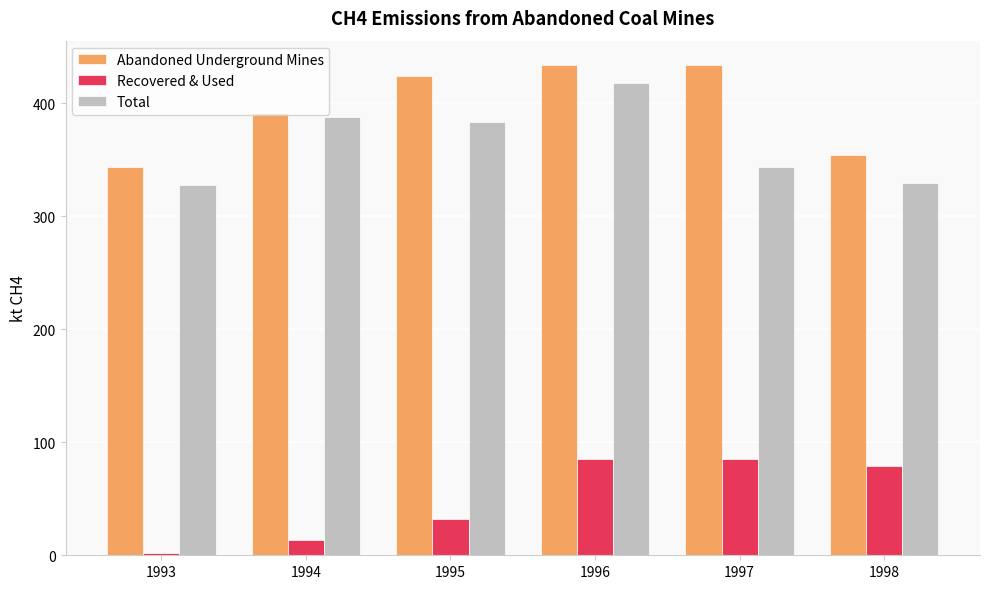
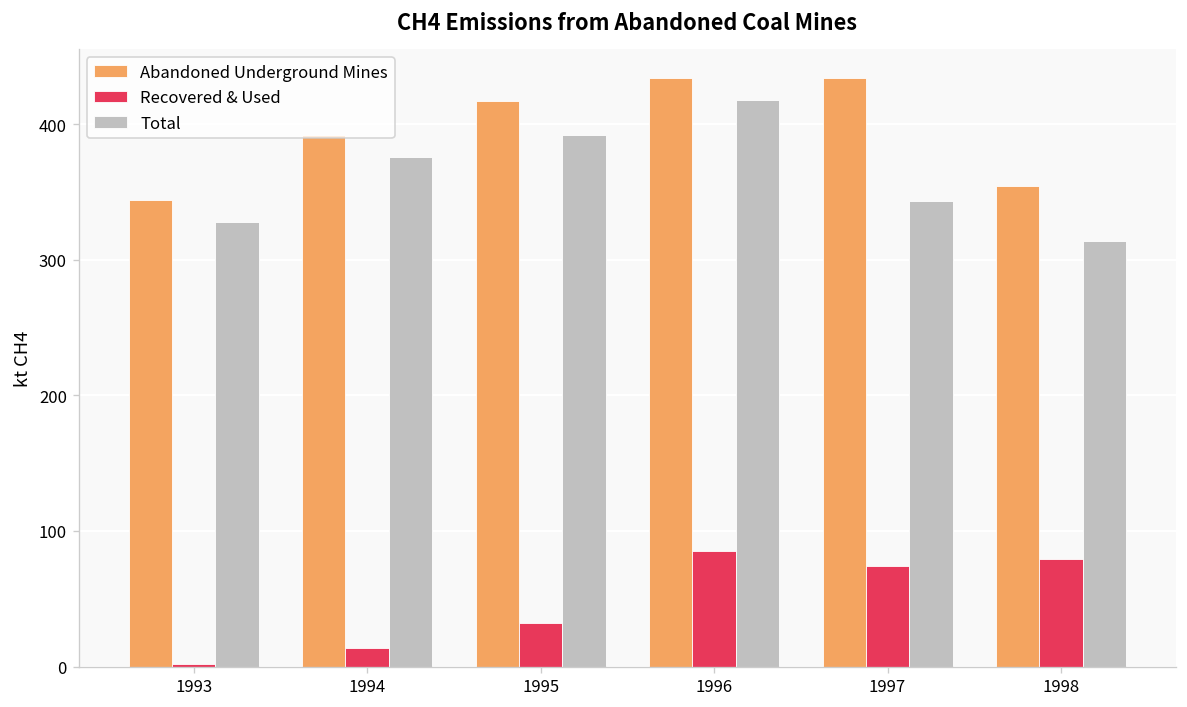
  {
    "Abandoned Underground Mines": {
      "1993": 344,
-     "1995": 424,
+     "1995": 417,
      "1996": 434,
      "1997": 434,
      "1998": 354
    },
    "Recovered & Used": {
      "1994": 14,
      "1995": 32,
      "1996": 85,
-     "1997": 85,
+     "1997": 74,
      "1998": 79
    },
    "Total": {
      "1993": 328,
-     "1994": 387,
-     "1995": 384,
+     "1994": 376,
+     "1995": 392,
      "1996": 418,
      "1997": 343,
-     "1998": 329
+     "1998": 314
    }
  }
